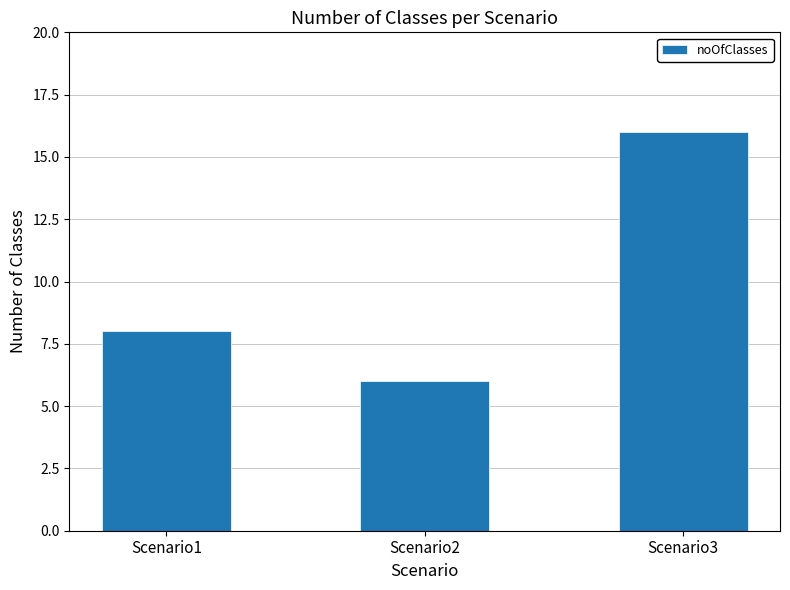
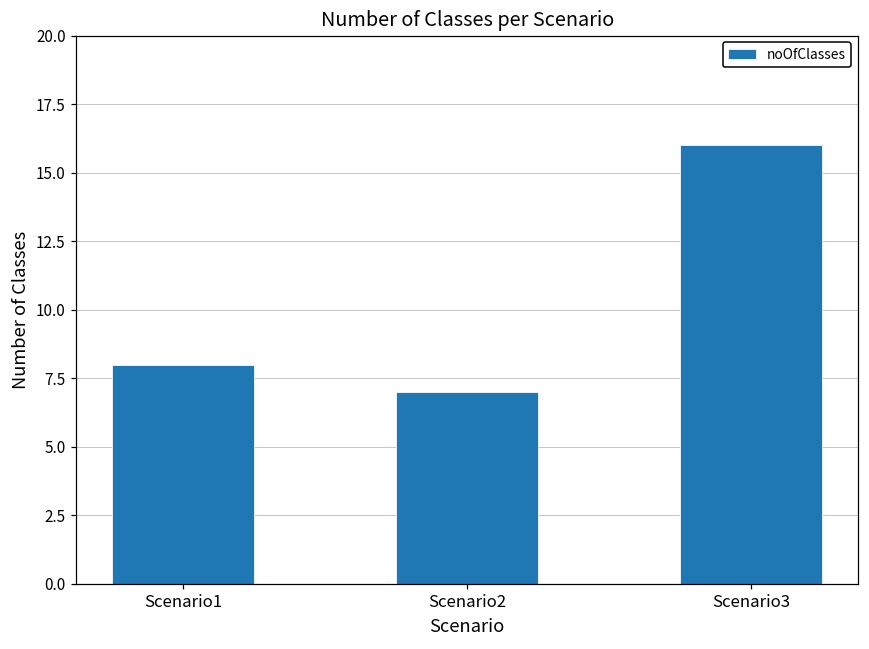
  {
    "Scenario1": 8,
-   "Scenario2": 6,
+   "Scenario2": 7,
    "Scenario3": 16
  }
